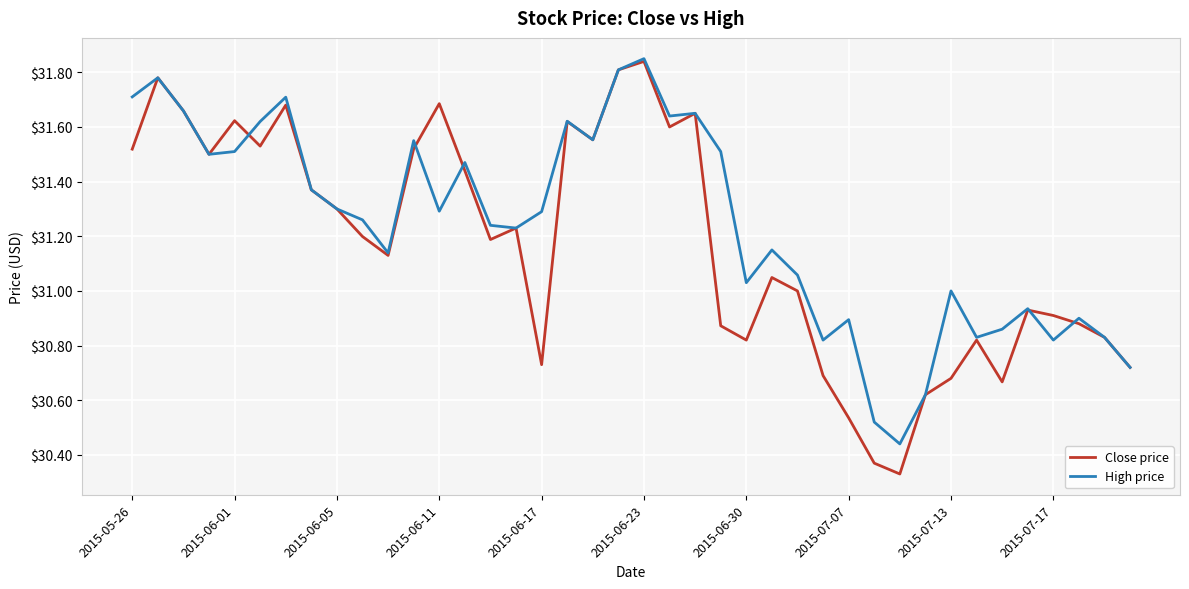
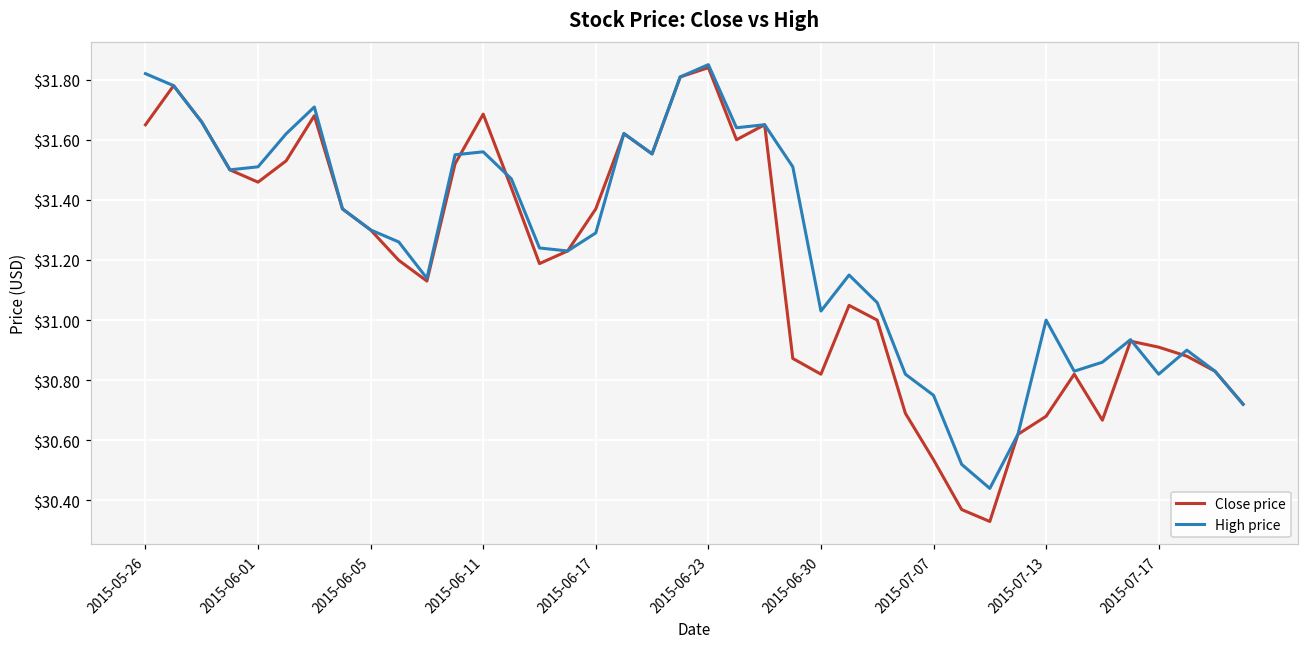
  {
    "Close price": {
-     "2015-05-26": "$31.52",
-     "2015-06-01": "$31.62",
+     "2015-05-26": "$31.65",
+     "2015-06-01": "$31.46",
      "2015-06-11": "$31.69",
-     "2015-06-17": "$30.73",
+     "2015-06-17": "$31.37",
      "2015-06-23": "$31.84",
      "2015-06-30": "$30.82",
      "2015-07-07": "$30.54",
      "2015-07-13": "$30.68",
      "2015-07-17": "$30.91"
    },
    "High price": {
-     "2015-05-26": "$31.71",
+     "2015-05-26": "$31.82",
      "2015-06-01": "$31.51",
-     "2015-06-11": "$31.29",
+     "2015-06-11": "$31.56",
      "2015-06-17": "$31.29",
      "2015-06-23": "$31.85",
      "2015-06-30": "$31.03",
-     "2015-07-07": "$30.89",
+     "2015-07-07": "$30.75",
      "2015-07-13": "$31.00",
      "2015-07-17": "$30.82"
    }
  }
